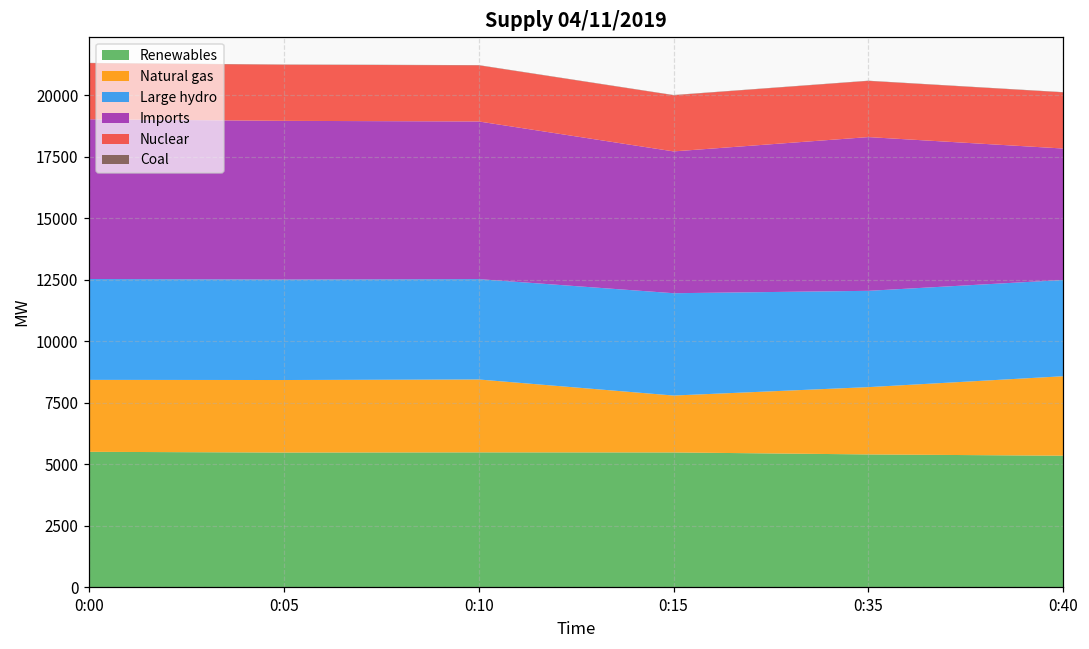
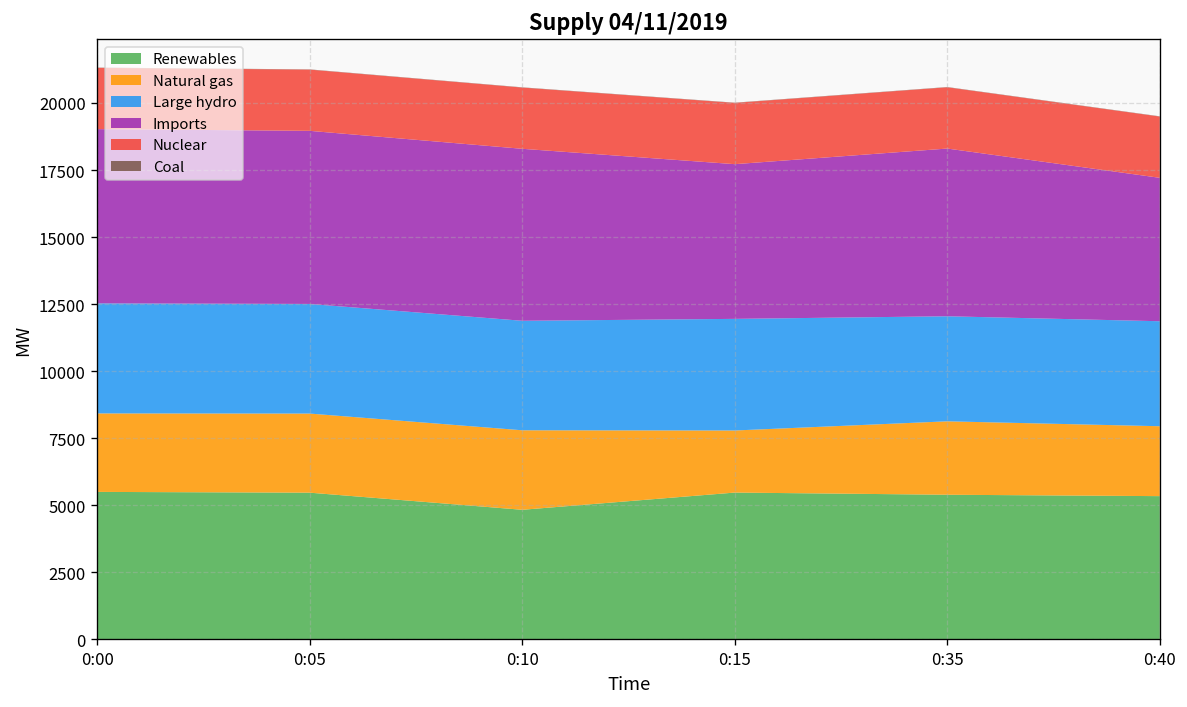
  {
    "Renewables": {
      "0:00": 5500,
      "0:05": 5500,
-     "0:10": 5500,
+     "0:10": 4800,
      "0:15": 5500,
      "0:35": 5400,
      "0:40": 5300
    },
    "Natural gas": {
      "0:00": 2900,
      "0:05": 2900,
      "0:10": 3000,
      "0:15": 2300,
      "0:35": 2700,
-     "0:40": 3200
+     "0:40": 2600
    },
    "Large hydro": {
      "0:00": 4100,
      "0:05": 4100,
      "0:10": 4100,
      "0:15": 4200,
      "0:35": 3900,
      "0:40": 3900
    },
    "Imports": {
      "0:00": 6500,
      "0:05": 6500,
      "0:10": 6400,
      "0:15": 5800,
      "0:35": 6300,
      "0:40": 5300
    }
  }
